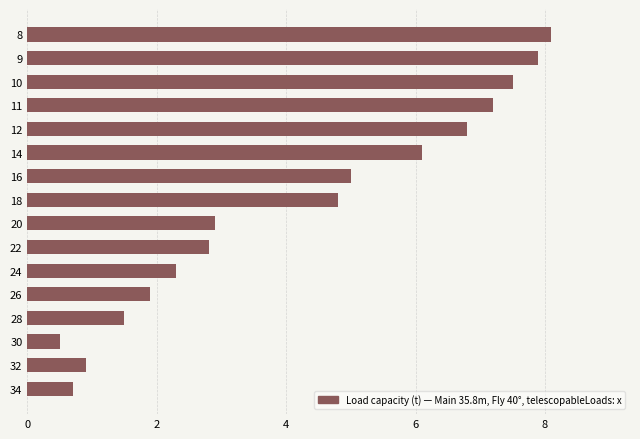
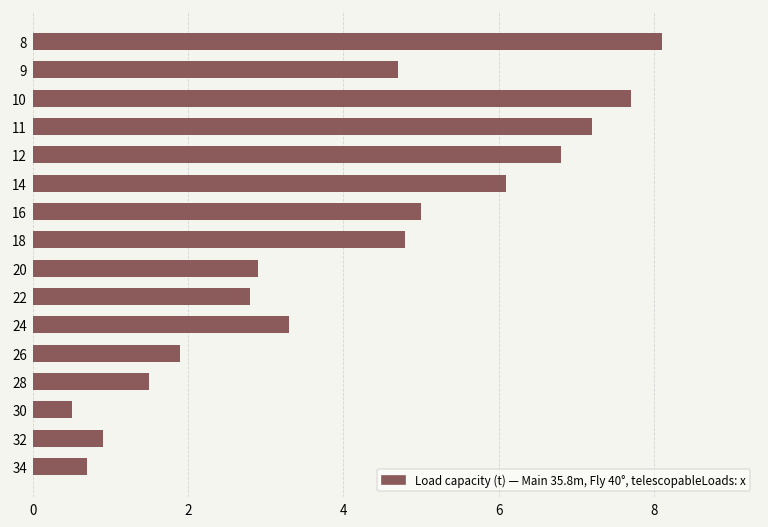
  {
    "8": 8.1,
-   "9": 7.9,
-   "10": 7.5,
+   "9": 4.7,
+   "10": 7.7,
    "11": 7.2,
    "12": 6.8,
    "14": 6.1,
    "16": 5.0,
    "18": 4.8,
    "20": 2.9,
    "22": 2.8,
-   "24": 2.3,
+   "24": 3.3,
    "26": 1.9,
    "28": 1.5,
    "30": 0.5,
    "32": 0.9,
    "34": 0.7
  }
